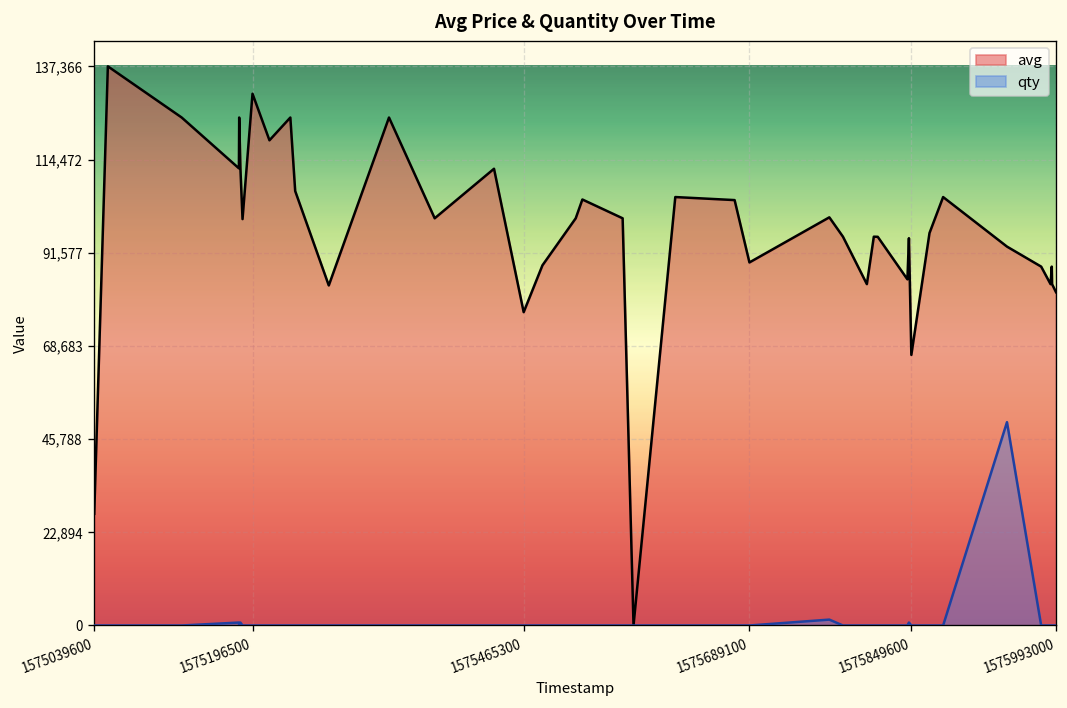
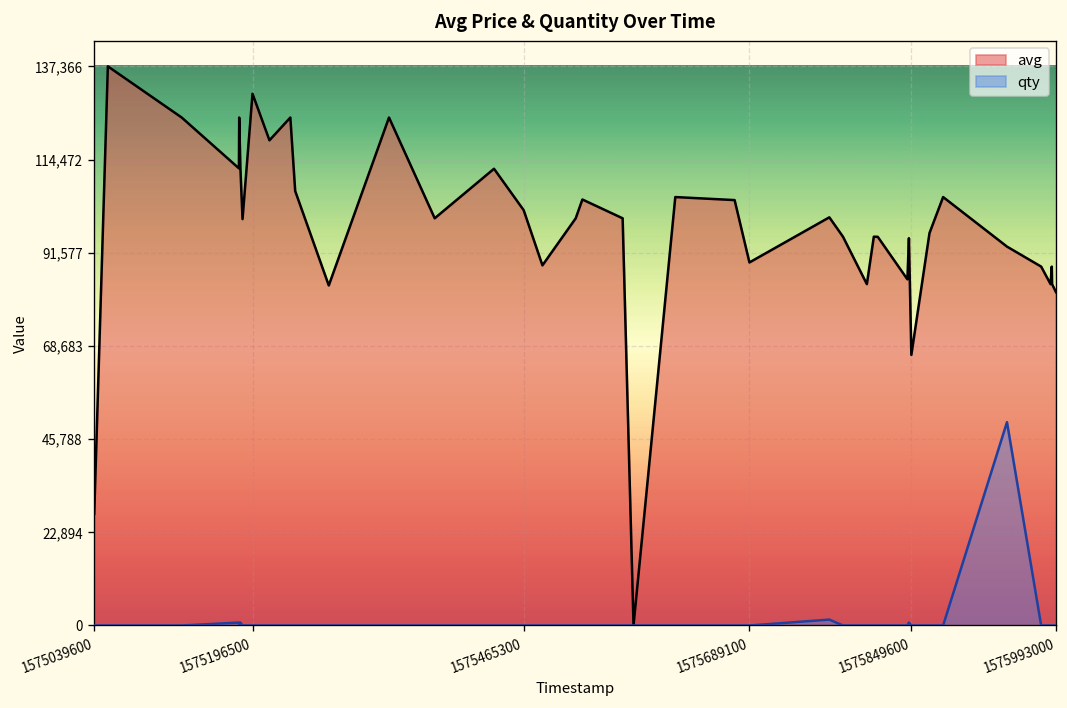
  {
    "avg": {
      "1575039600": "27,000",
      "1575196500": "131,000",
-     "1575465300": "77,000",
+     "1575465300": "102,000",
      "1575689100": "89,000",
      "1575849600": "66,000",
      "1575993000": "82,000"
    },
    "qty": {
      "1575039600": "0",
      "1575196500": "0",
      "1575465300": "0",
      "1575689100": "0",
      "1575849600": "0",
      "1575993000": "0"
    }
  }
